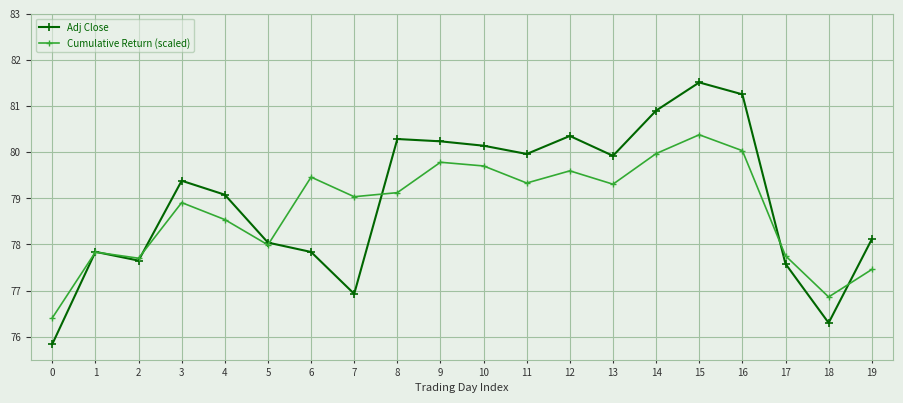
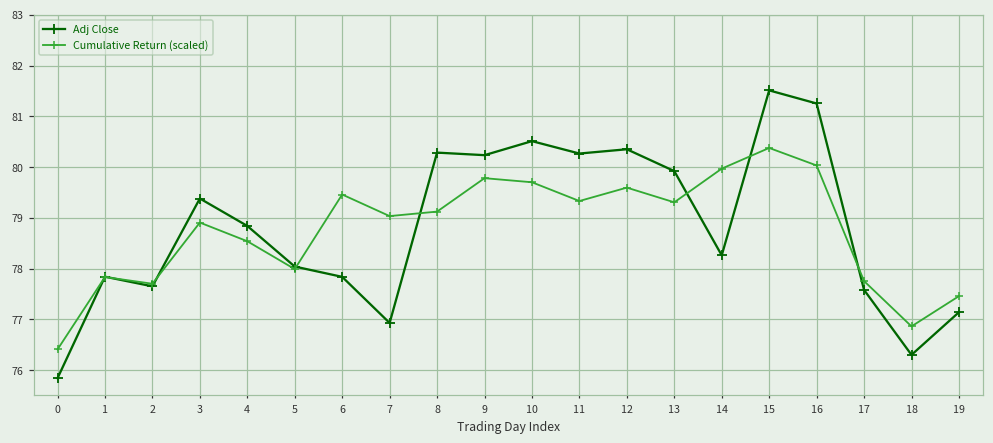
  {
    "Adj Close": {
      "0": 75.8,
      "3": 79.4,
-     "4": 79.1,
+     "4": 78.8,
      "6": 77.8,
      "7": 76.9,
      "8": 80.3,
      "9": 80.2,
-     "10": 80.1,
-     "11": 80.0,
+     "10": 80.5,
+     "11": 80.3,
      "12": 80.3,
      "13": 79.9,
-     "14": 80.9,
+     "14": 78.3,
      "15": 81.5,
      "16": 81.3,
      "17": 77.6,
      "18": 76.3,
-     "19": 78.1
+     "19": 77.1
    },
    "Cumulative Return (scaled)": {
      "0": 76.4,
      "3": 78.9,
      "4": 78.5,
      "6": 79.5,
      "7": 79.0,
      "8": 79.1,
      "9": 79.8,
      "10": 79.7,
      "11": 79.3,
      "12": 79.6,
      "13": 79.3,
      "14": 80.0,
      "15": 80.4,
      "16": 80.0,
      "17": 77.8,
      "18": 76.9,
      "19": 77.5
    }
  }
